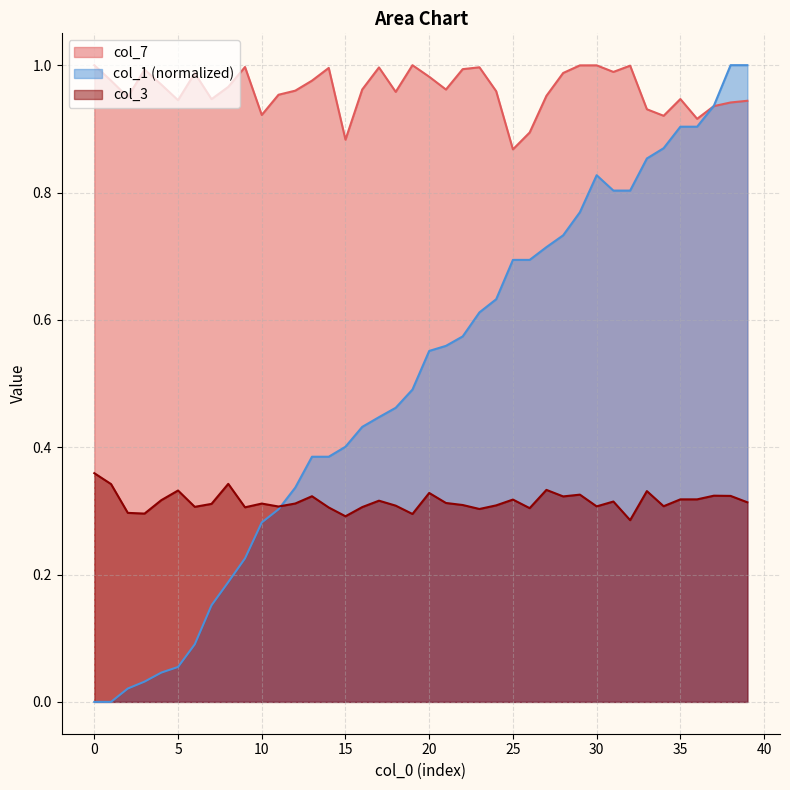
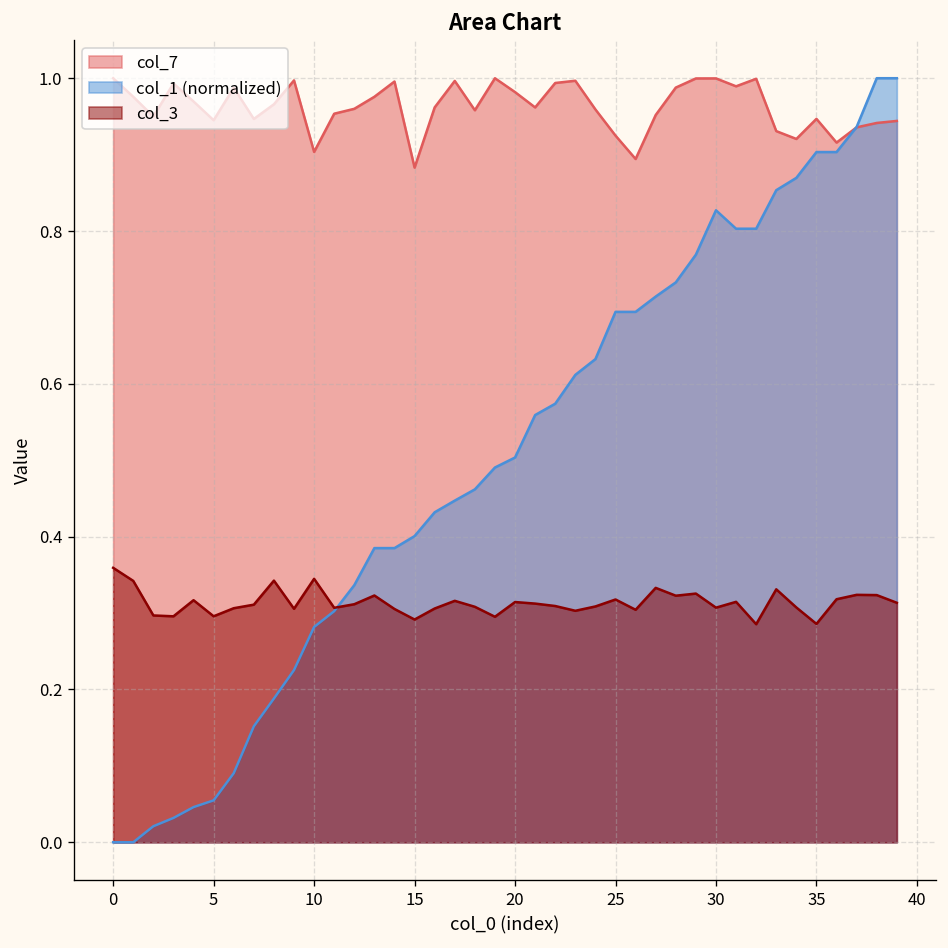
  {
    "col_7": {
-     "10": 0.92,
+     "10": 0.90,
      "15": 0.88,
      "20": 0.98,
-     "25": 0.87,
+     "25": 0.92,
      "30": 1.00,
      "35": 0.95
    },
    "col_1 (normalized)": {
      "0": 0.00,
      "5": 0.05,
      "10": 0.28,
      "15": 0.40,
-     "20": 0.55,
+     "20": 0.50,
      "25": 0.69,
      "30": 0.83,
      "35": 0.90
    },
    "col_3": {
      "0": 0.36,
-     "5": 0.33,
-     "10": 0.31,
+     "5": 0.30,
+     "10": 0.34,
      "15": 0.29,
-     "20": 0.33,
+     "20": 0.31,
      "25": 0.32,
      "30": 0.31,
-     "35": 0.32
+     "35": 0.29
    }
  }
